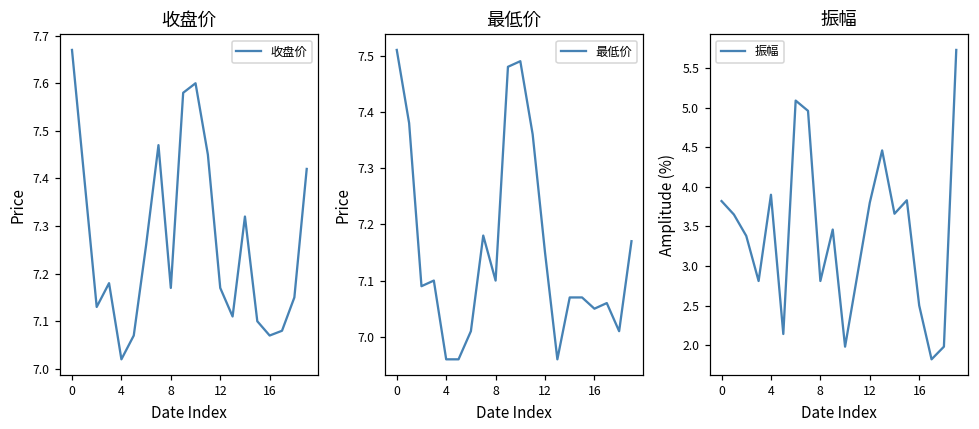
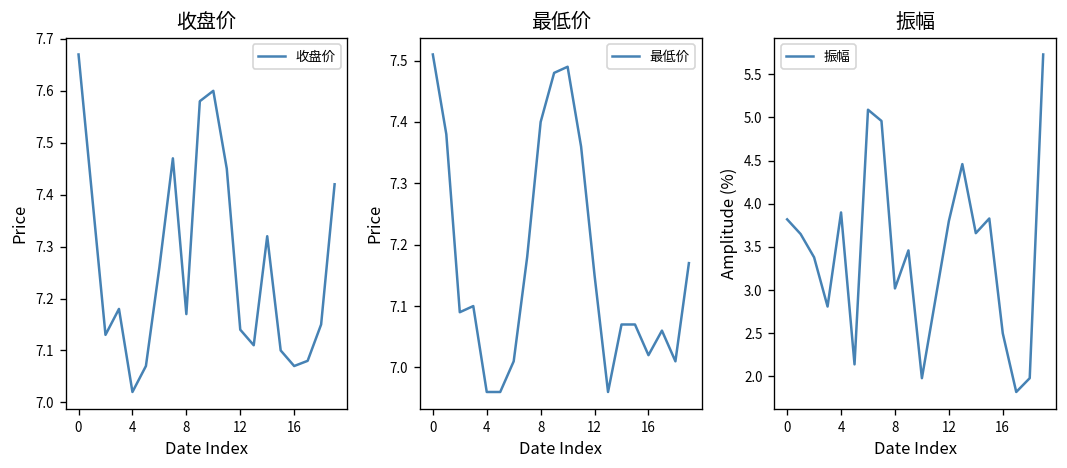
  {
    "收盘价": {
      "0": 7.67,
      "4": 7.02,
      "8": 7.17,
-     "12": 7.17,
+     "12": 7.14,
      "16": 7.07
    },
    "最低价": {
      "0": 7.51,
      "4": 6.96,
-     "8": 7.1,
+     "8": 7.4,
      "12": 7.15,
-     "16": 7.05
+     "16": 7.02
    },
    "振幅": {
      "0": 3.8,
      "4": 3.9,
-     "8": 2.8,
+     "8": 3.0,
      "12": 3.8,
      "16": 2.5
    }
  }
